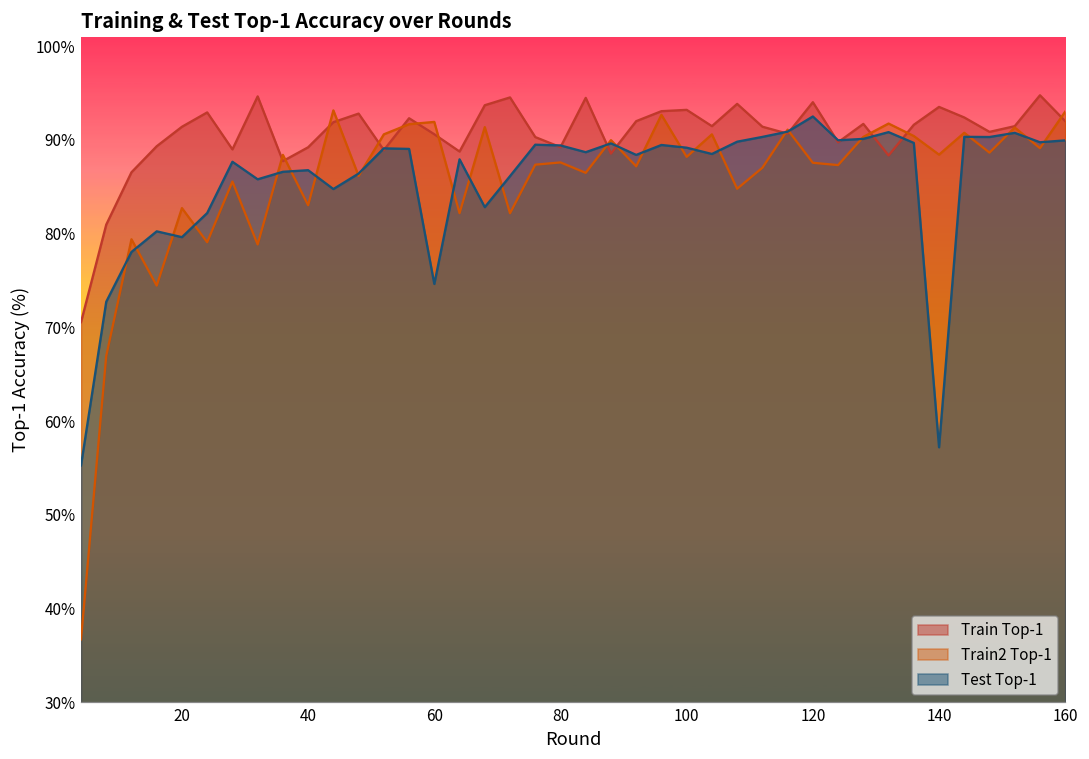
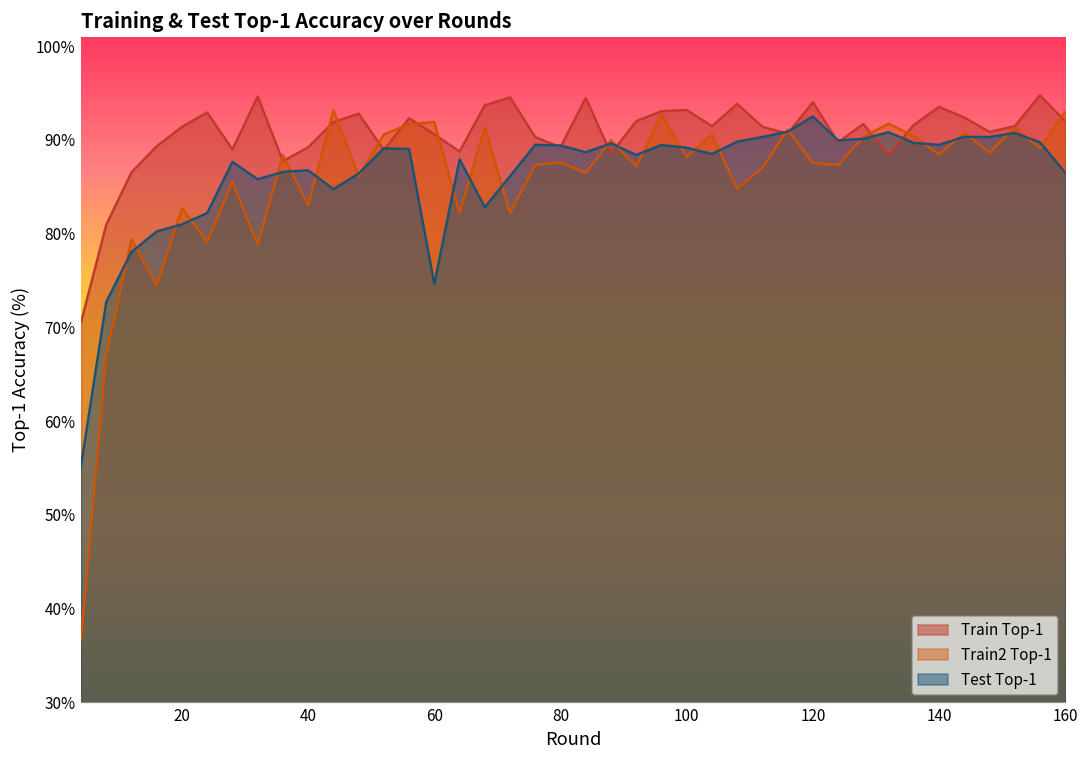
  {
    "Test Top-1": {
-     "20": "80%",
+     "20": "81%",
      "40": "87%",
      "60": "75%",
      "100": "89%",
      "120": "92%",
-     "140": "57%",
-     "160": "90%"
+     "140": "89%",
+     "160": "87%"
    }
  }
